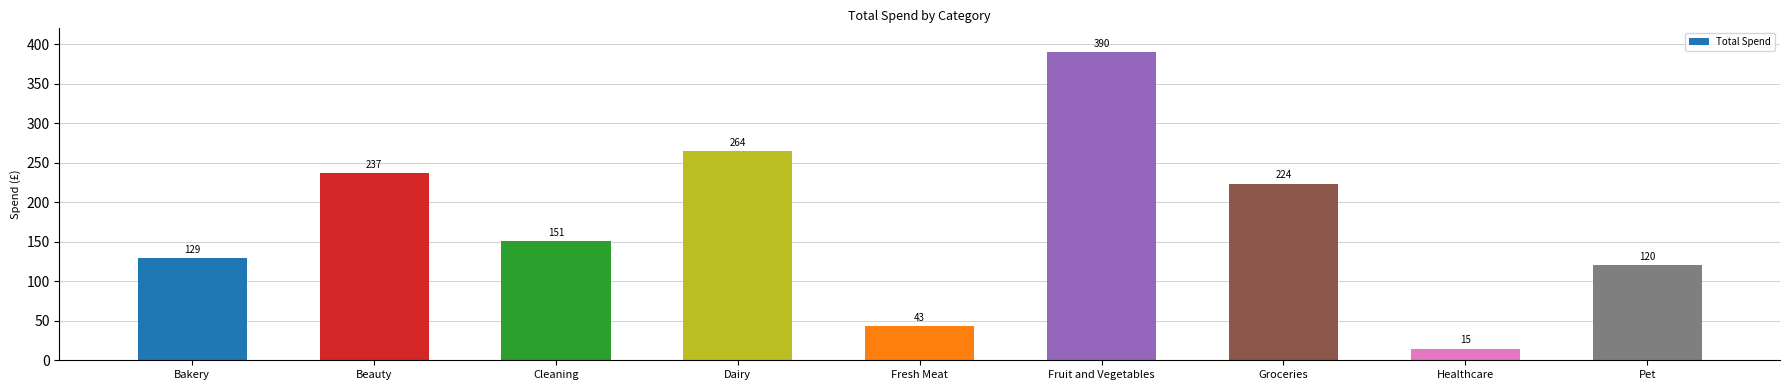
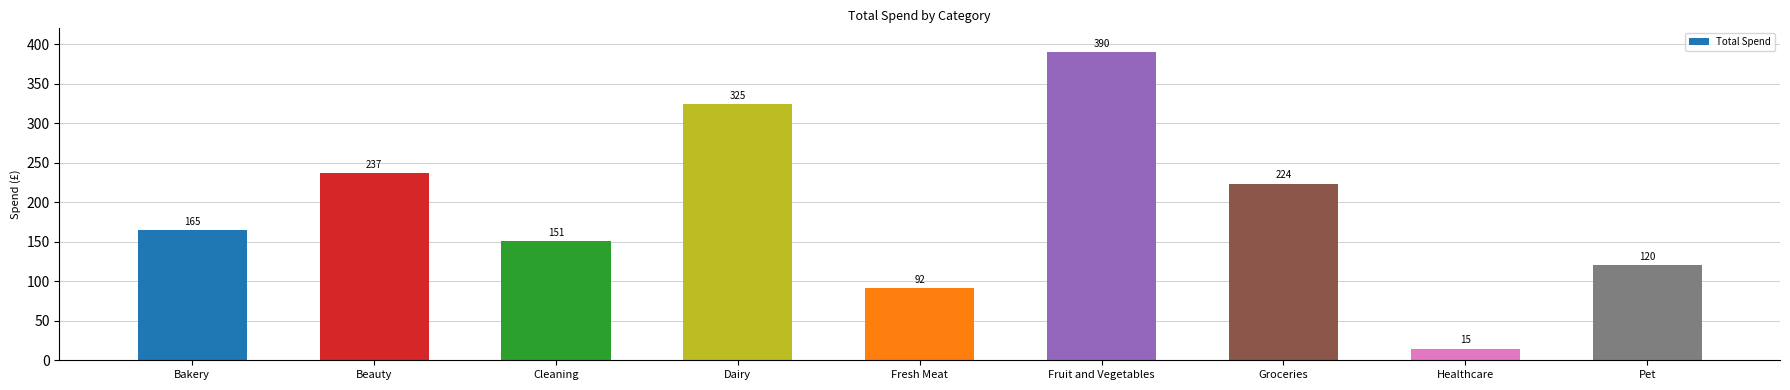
  {
-   "Bakery": 129,
+   "Bakery": 165,
    "Beauty": 237,
    "Cleaning": 151,
-   "Dairy": 264,
-   "Fresh Meat": 43,
+   "Dairy": 325,
+   "Fresh Meat": 92,
    "Fruit and Vegetables": 390,
    "Groceries": 224,
    "Healthcare": 15,
    "Pet": 120
  }
